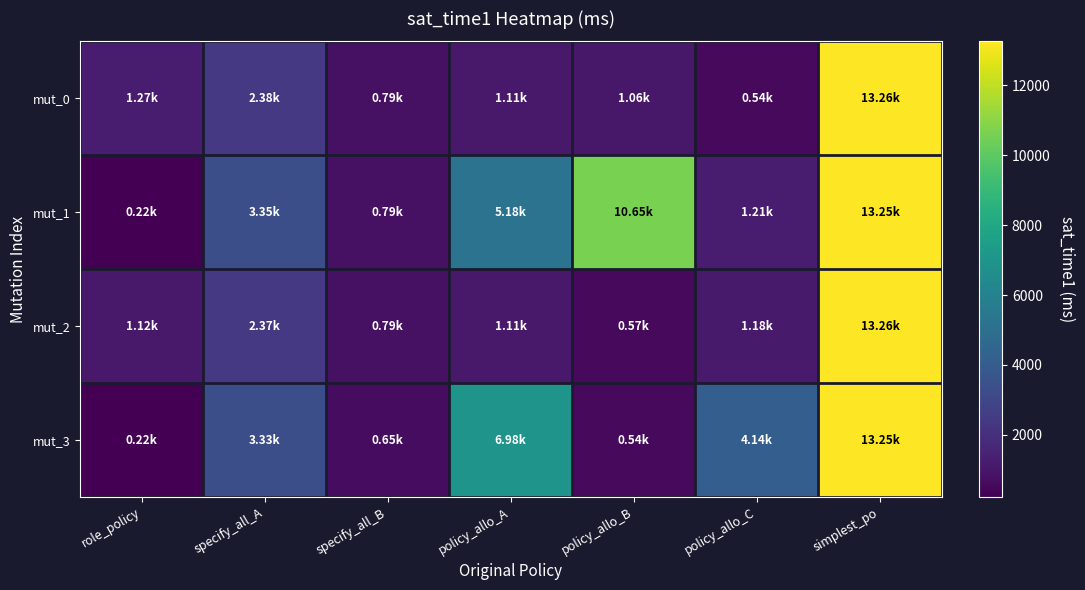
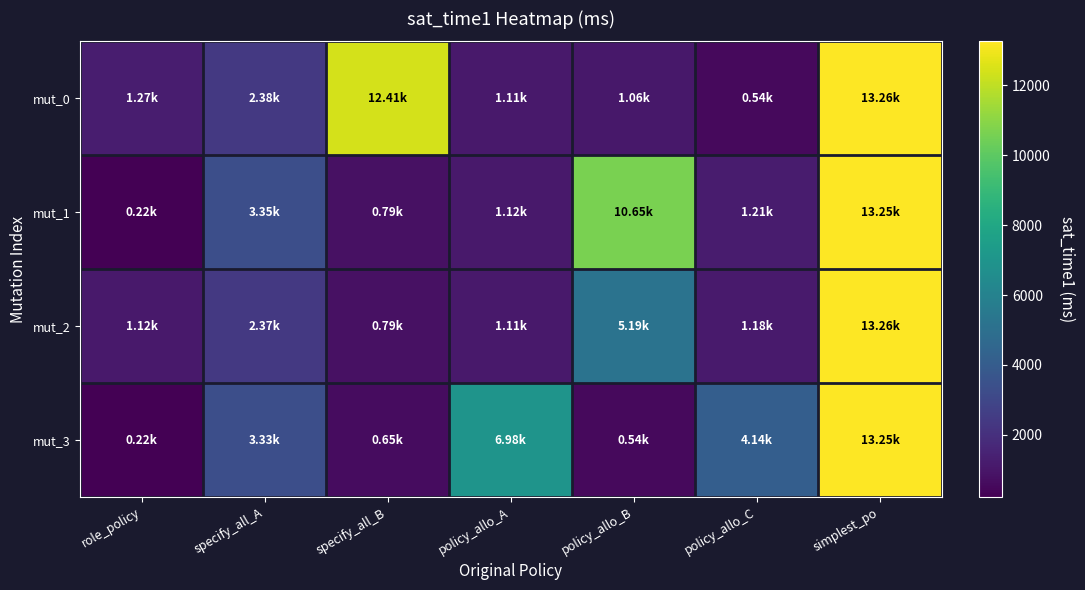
  {
    "mut_0": {
      "role_policy": "1.27k",
      "specify_all_A": "2.38k",
-     "specify_all_B": "0.79k",
+     "specify_all_B": "12.41k",
      "policy_allo_A": "1.11k",
      "policy_allo_B": "1.06k",
      "policy_allo_C": "0.54k",
      "simplest_po": "13.26k"
    },
    "mut_1": {
      "role_policy": "0.22k",
      "specify_all_A": "3.35k",
      "specify_all_B": "0.79k",
-     "policy_allo_A": "5.18k",
+     "policy_allo_A": "1.12k",
      "policy_allo_B": "10.65k",
      "policy_allo_C": "1.21k",
      "simplest_po": "13.25k"
    },
    "mut_2": {
      "role_policy": "1.12k",
      "specify_all_A": "2.37k",
      "specify_all_B": "0.79k",
      "policy_allo_A": "1.11k",
-     "policy_allo_B": "0.57k",
+     "policy_allo_B": "5.19k",
      "policy_allo_C": "1.18k",
      "simplest_po": "13.26k"
    },
    "mut_3": {
      "role_policy": "0.22k",
      "specify_all_A": "3.33k",
      "specify_all_B": "0.65k",
      "policy_allo_A": "6.98k",
      "policy_allo_B": "0.54k",
      "policy_allo_C": "4.14k",
      "simplest_po": "13.25k"
    }
  }
